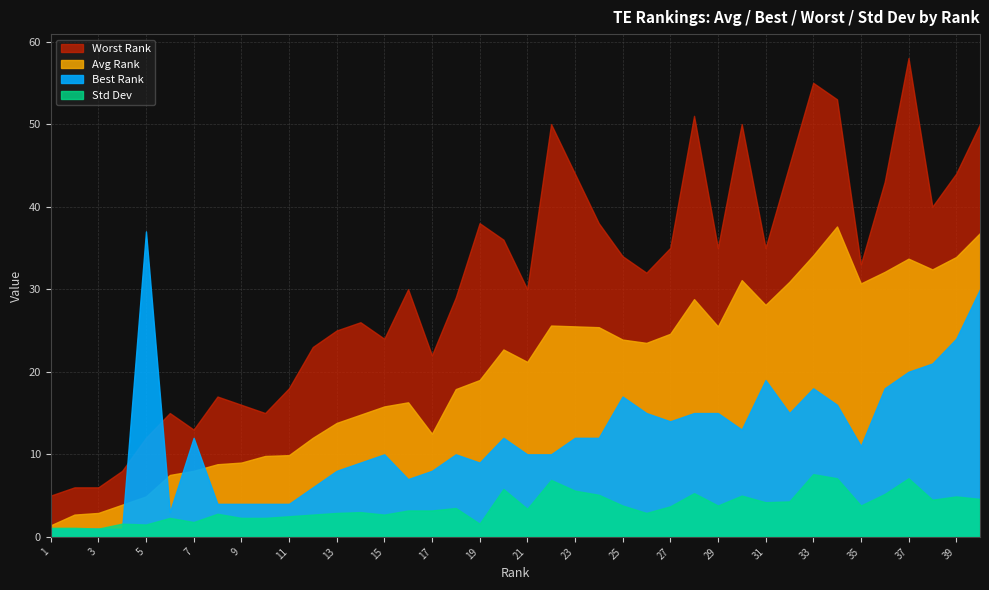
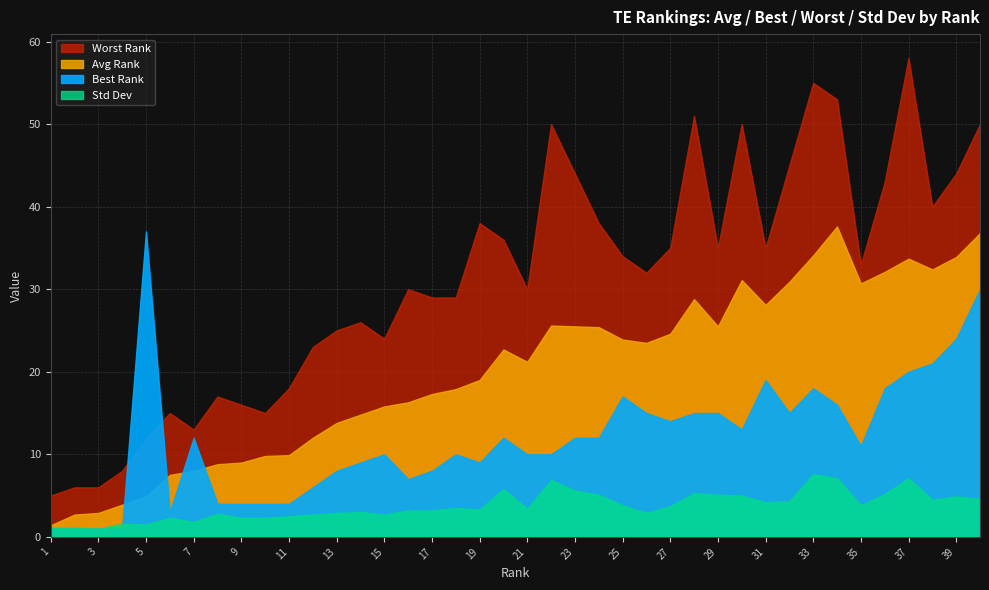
  {
    "Worst Rank": {
      "1": 5,
      "3": 6,
      "5": 12,
      "7": 13,
      "9": 16,
      "11": 18,
      "13": 25,
      "15": 24,
-     "17": 22,
+     "17": 29,
      "19": 38,
      "21": 30,
      "23": 44,
      "25": 34,
      "27": 35,
      "29": 35,
      "31": 35,
      "33": 55,
      "35": 33,
      "37": 58,
      "39": 44
    },
    "Avg Rank": {
      "3": 3,
      "5": 5,
      "7": 8,
      "9": 9,
      "11": 10,
      "13": 14,
      "15": 16,
-     "17": 13,
+     "17": 17,
      "19": 19,
      "21": 21,
      "23": 26,
      "25": 24,
      "27": 25,
      "29": 26,
      "31": 28,
      "33": 34,
      "35": 31,
      "37": 34,
      "39": 34
    },
    "Best Rank": {
      "5": 37,
      "7": 12,
      "9": 4,
      "11": 4,
      "13": 8,
      "15": 10,
      "17": 8,
      "19": 9,
      "21": 10,
      "23": 12,
      "25": 17,
      "27": 14,
      "29": 15,
      "31": 19,
      "33": 18,
      "35": 11,
      "37": 20,
      "39": 24
    },
    "Std Dev": {
      "5": 2,
      "7": 2,
      "9": 2,
      "11": 3,
      "13": 3,
      "15": 3,
      "17": 3,
-     "19": 2,
+     "19": 3,
      "21": 3,
      "23": 6,
      "25": 4,
      "27": 4,
-     "29": 4,
+     "29": 5,
      "31": 4,
      "33": 8,
      "35": 4,
      "37": 7,
      "39": 5
    }
  }
